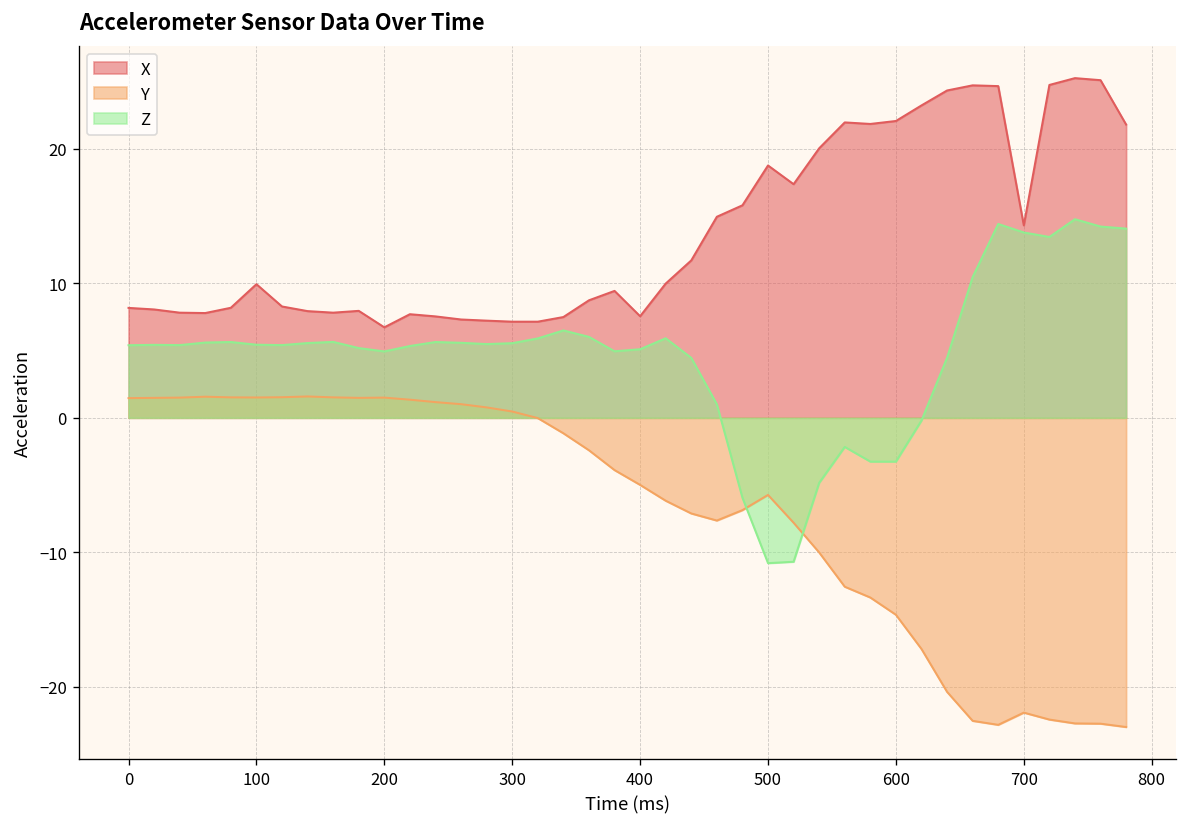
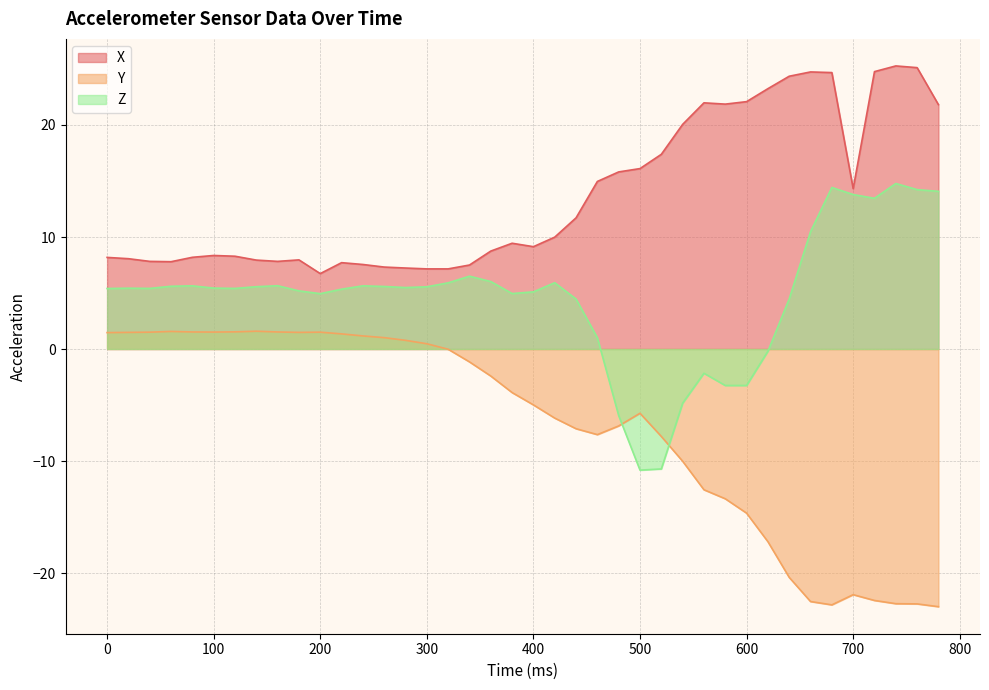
  {
    "X": {
      "0": 8.2,
-     "100": 9.9,
+     "100": 8.4,
      "200": 6.7,
      "300": 7.2,
-     "400": 7.6,
-     "500": 18.8,
+     "400": 9.1,
+     "500": 16.1,
      "600": 22.1,
      "700": 14.3
    }
  }
